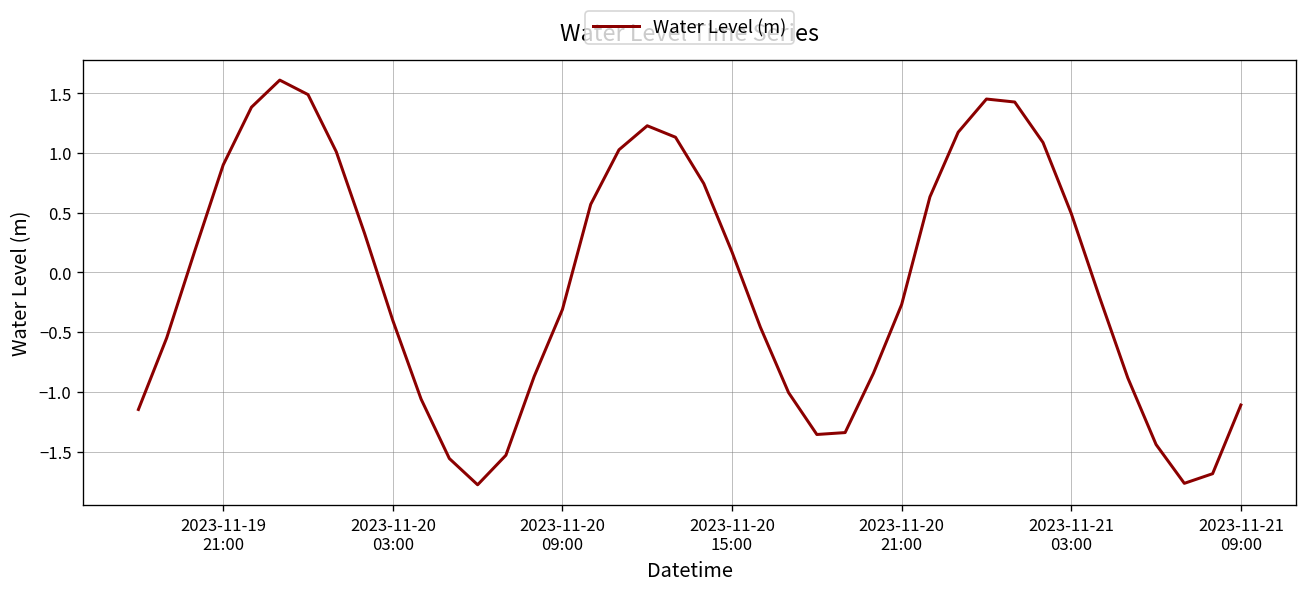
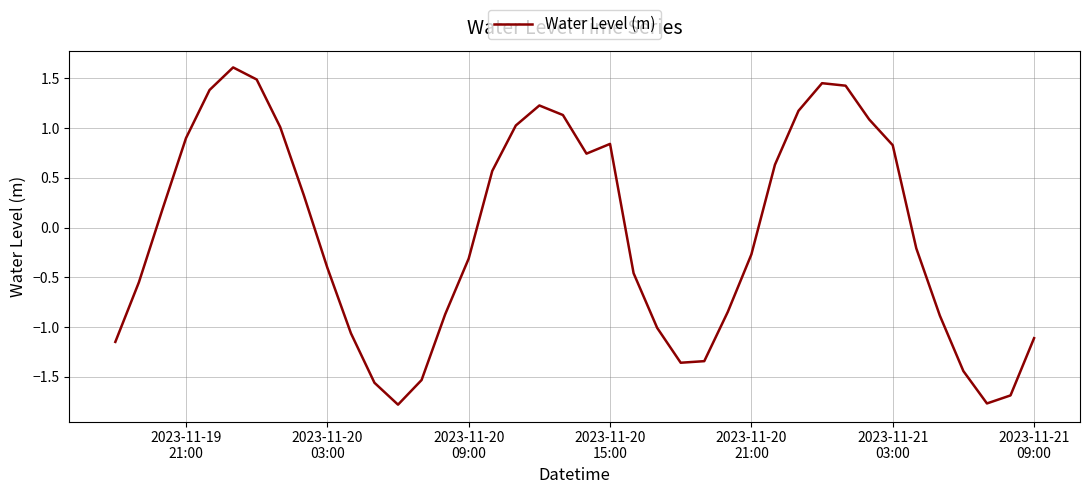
  {
    "2023-11-19 21:00": 0.9,
    "2023-11-20 03:00": -0.4,
    "2023-11-20 09:00": -0.3,
-   "2023-11-20 15:00": 0.2,
+   "2023-11-20 15:00": 0.8,
    "2023-11-20 21:00": -0.3,
-   "2023-11-21 03:00": 0.5,
+   "2023-11-21 03:00": 0.8,
    "2023-11-21 09:00": -1.1
  }
